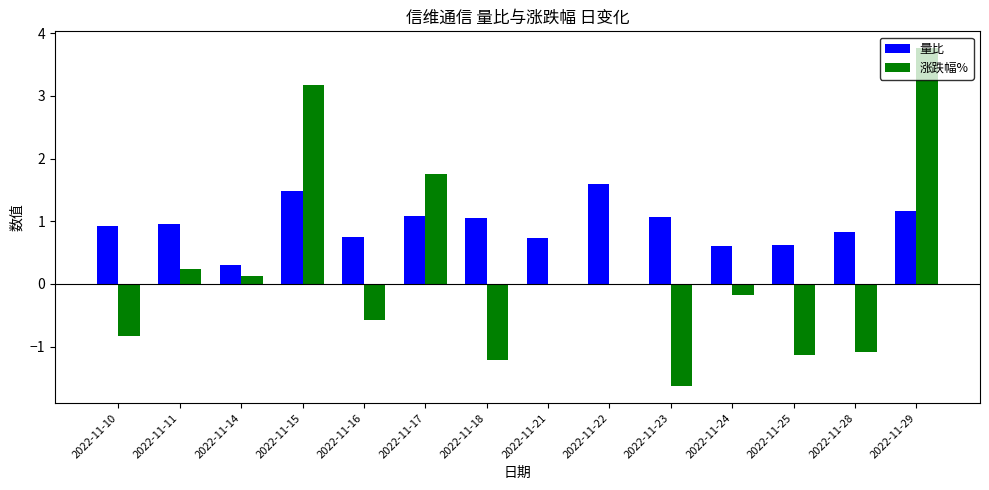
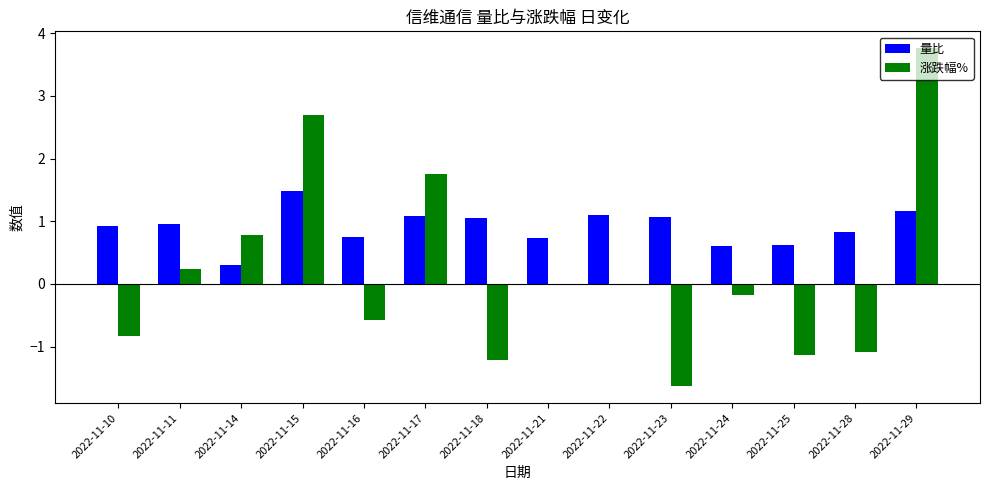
  {
    "量比": {
      "2022-11-10": 0.9,
      "2022-11-11": 1.0,
      "2022-11-14": 0.3,
      "2022-11-15": 1.5,
      "2022-11-16": 0.8,
      "2022-11-17": 1.1,
      "2022-11-18": 1.1,
      "2022-11-21": 0.7,
-     "2022-11-22": 1.6,
+     "2022-11-22": 1.1,
      "2022-11-23": 1.1,
      "2022-11-24": 0.6,
      "2022-11-25": 0.6,
      "2022-11-28": 0.8,
      "2022-11-29": 1.2
    },
    "涨跌幅%": {
      "2022-11-10": -0.8,
      "2022-11-11": 0.2,
-     "2022-11-14": 0.1,
-     "2022-11-15": 3.2,
+     "2022-11-14": 0.8,
+     "2022-11-15": 2.7,
      "2022-11-16": -0.6,
      "2022-11-17": 1.8,
      "2022-11-18": -1.2,
      "2022-11-21": 0.0,
      "2022-11-22": 0.0,
      "2022-11-23": -1.6,
      "2022-11-24": -0.2,
      "2022-11-25": -1.1,
      "2022-11-28": -1.1
    }
  }
